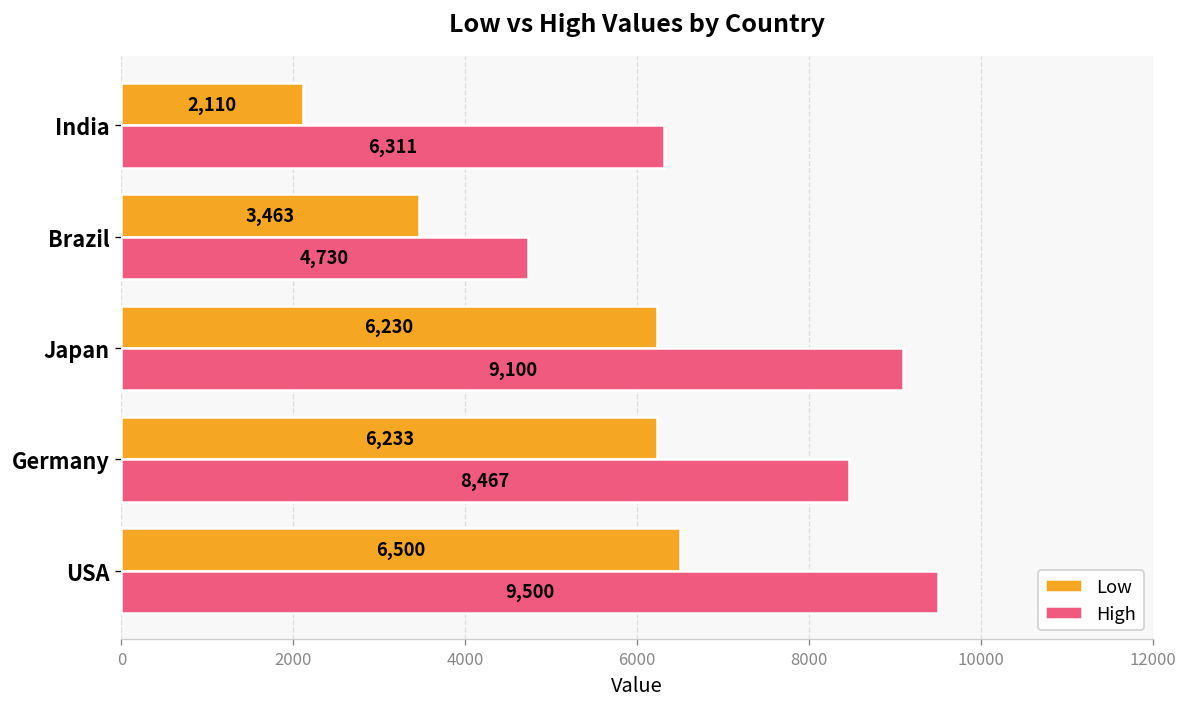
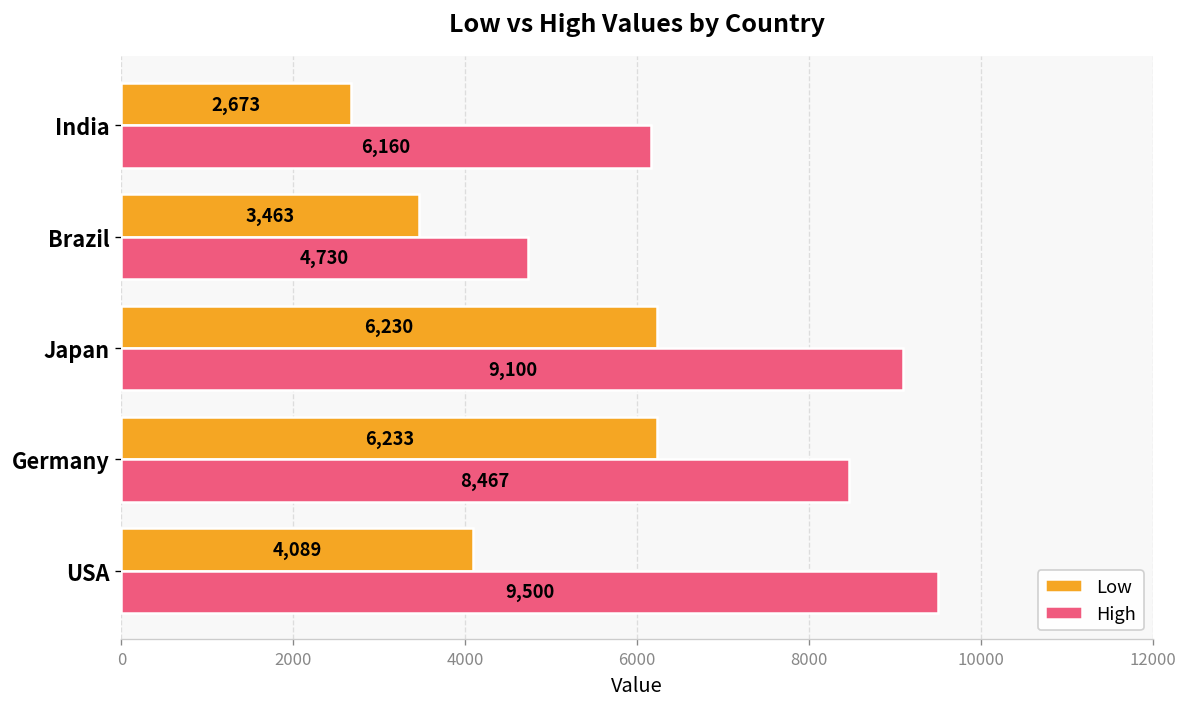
  {
    "Low": {
-     "India": "2,110",
+     "India": "2,673",
      "Brazil": "3,463",
      "Japan": "6,230",
      "Germany": "6,233",
-     "USA": "6,500"
+     "USA": "4,089"
    },
    "High": {
-     "India": "6,311",
+     "India": "6,160",
      "Brazil": "4,730",
      "Japan": "9,100",
      "Germany": "8,467",
      "USA": "9,500"
    }
  }
